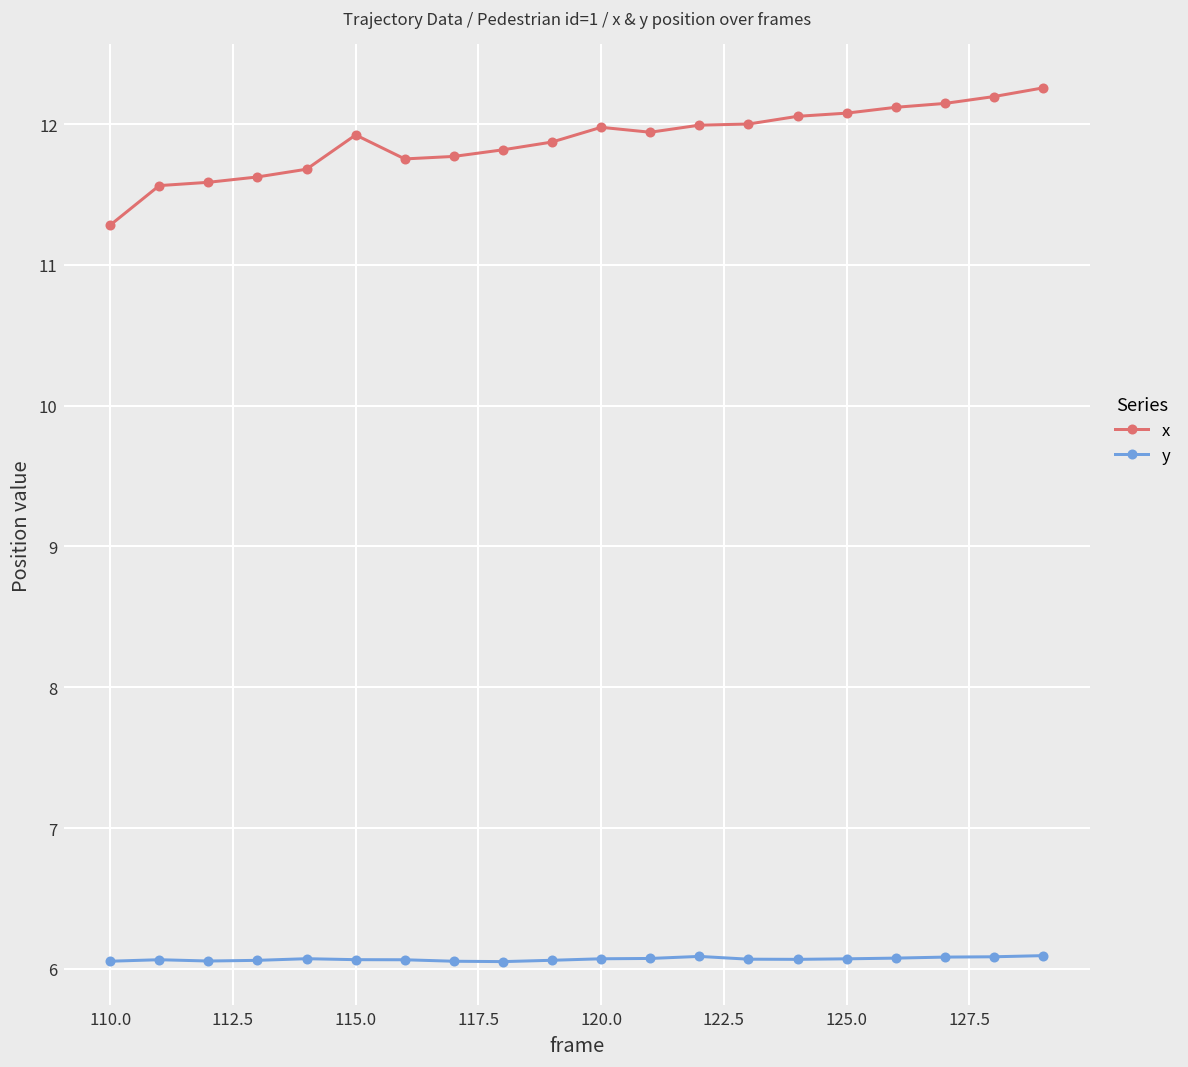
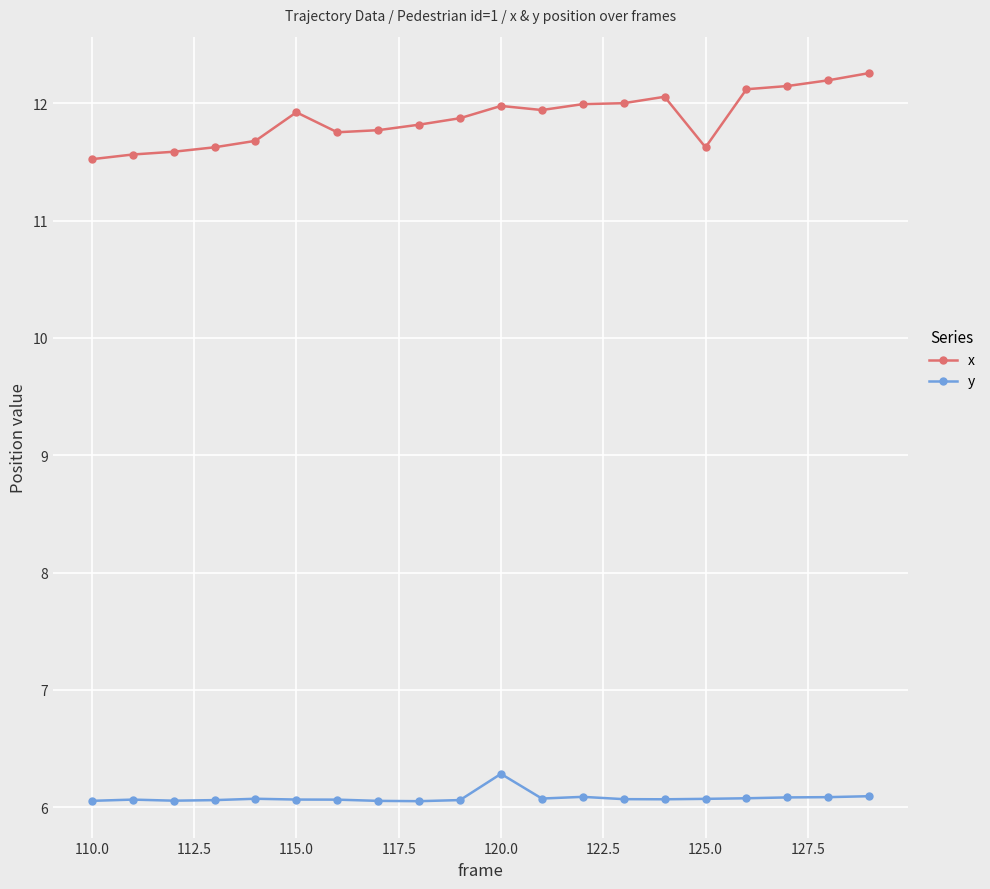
  {
    "x": {
-     "110.0": 11.28,
+     "110.0": 11.52,
      "115.0": 11.92,
      "120.0": 11.98,
-     "125.0": 12.08
+     "125.0": 11.62
    },
    "y": {
      "110.0": 6.05,
      "115.0": 6.07,
-     "120.0": 6.07,
+     "120.0": 6.28,
      "125.0": 6.07
    }
  }
